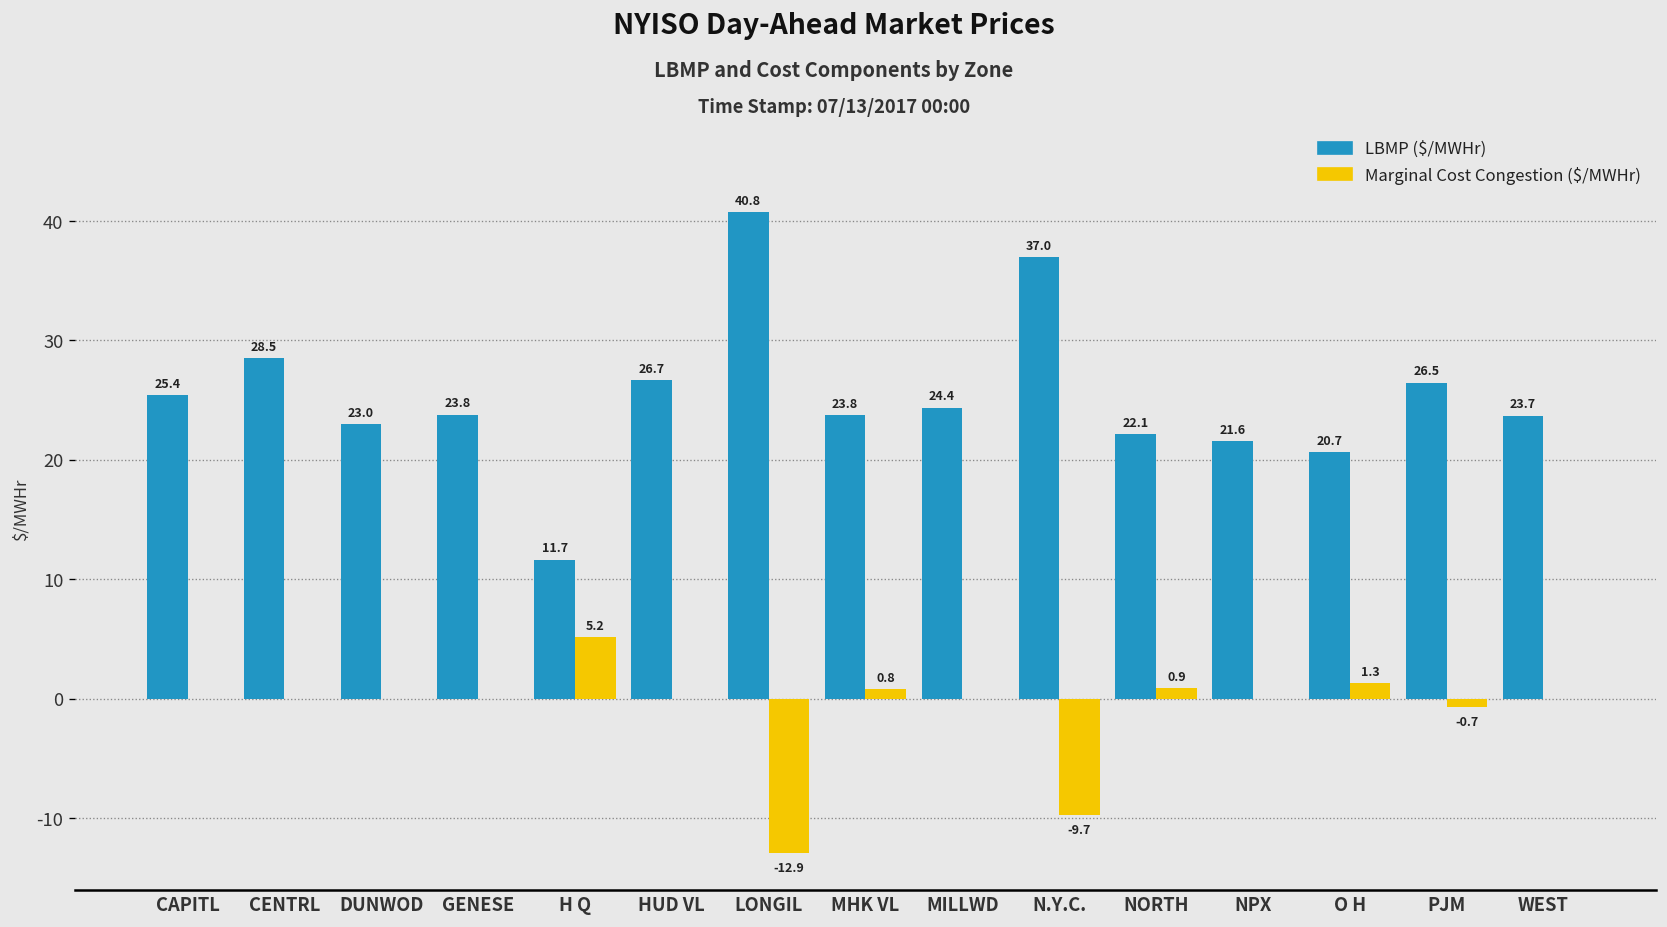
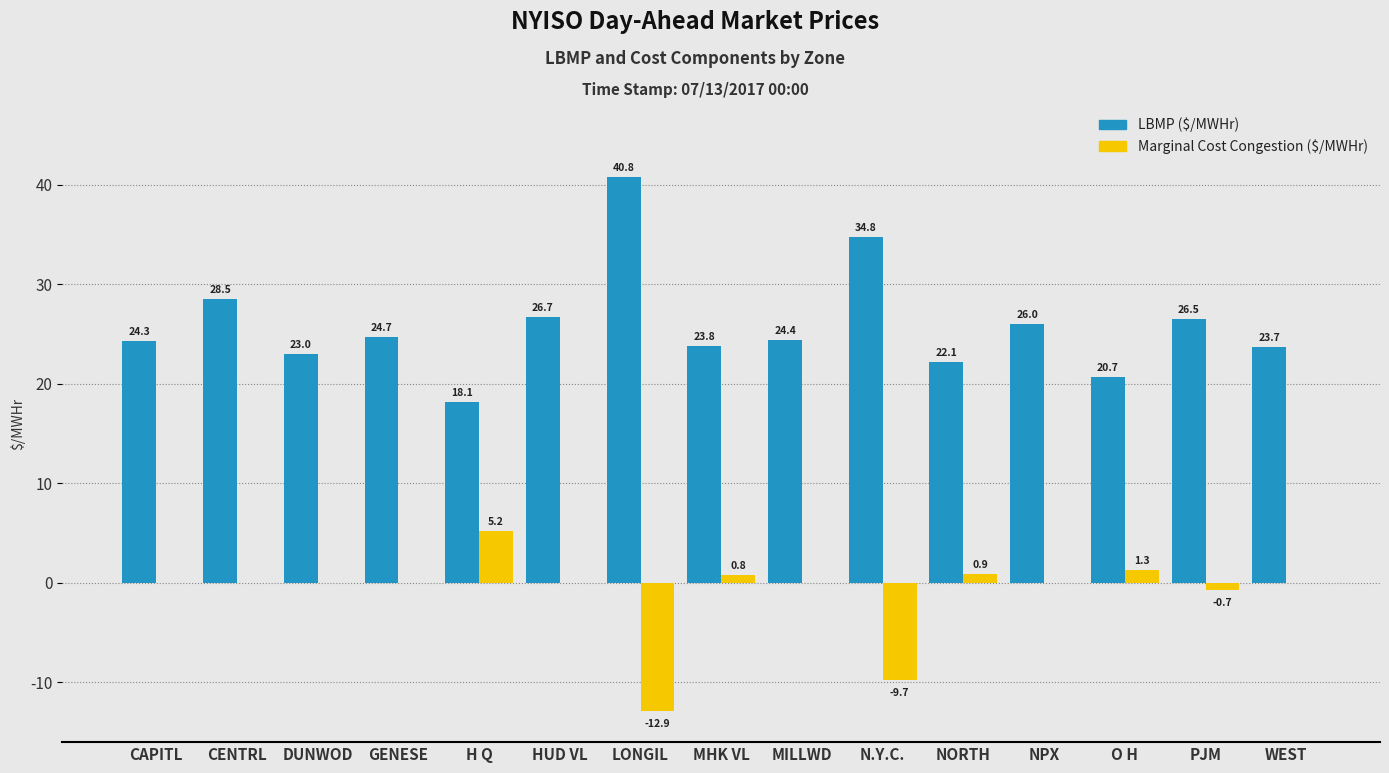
  {
    "LBMP ($/MWHr)": {
-     "CAPITL": 25.4,
+     "CAPITL": 24.3,
      "CENTRL": 28.5,
      "DUNWOD": 23.0,
-     "GENESE": 23.8,
-     "H Q": 11.7,
+     "GENESE": 24.7,
+     "H Q": 18.1,
      "HUD VL": 26.7,
      "LONGIL": 40.8,
      "MHK VL": 23.8,
      "MILLWD": 24.4,
-     "N.Y.C.": 37.0,
+     "N.Y.C.": 34.8,
      "NORTH": 22.1,
-     "NPX": 21.6,
+     "NPX": 26.0,
      "O H": 20.7,
      "PJM": 26.5,
      "WEST": 23.7
    },
    "Marginal Cost Congestion ($/MWHr)": {
      "H Q": 5.2,
      "LONGIL": -12.9,
      "MHK VL": 0.8,
      "N.Y.C.": -9.7,
      "NORTH": 0.9,
      "O H": 1.3,
      "PJM": -0.7
    }
  }
